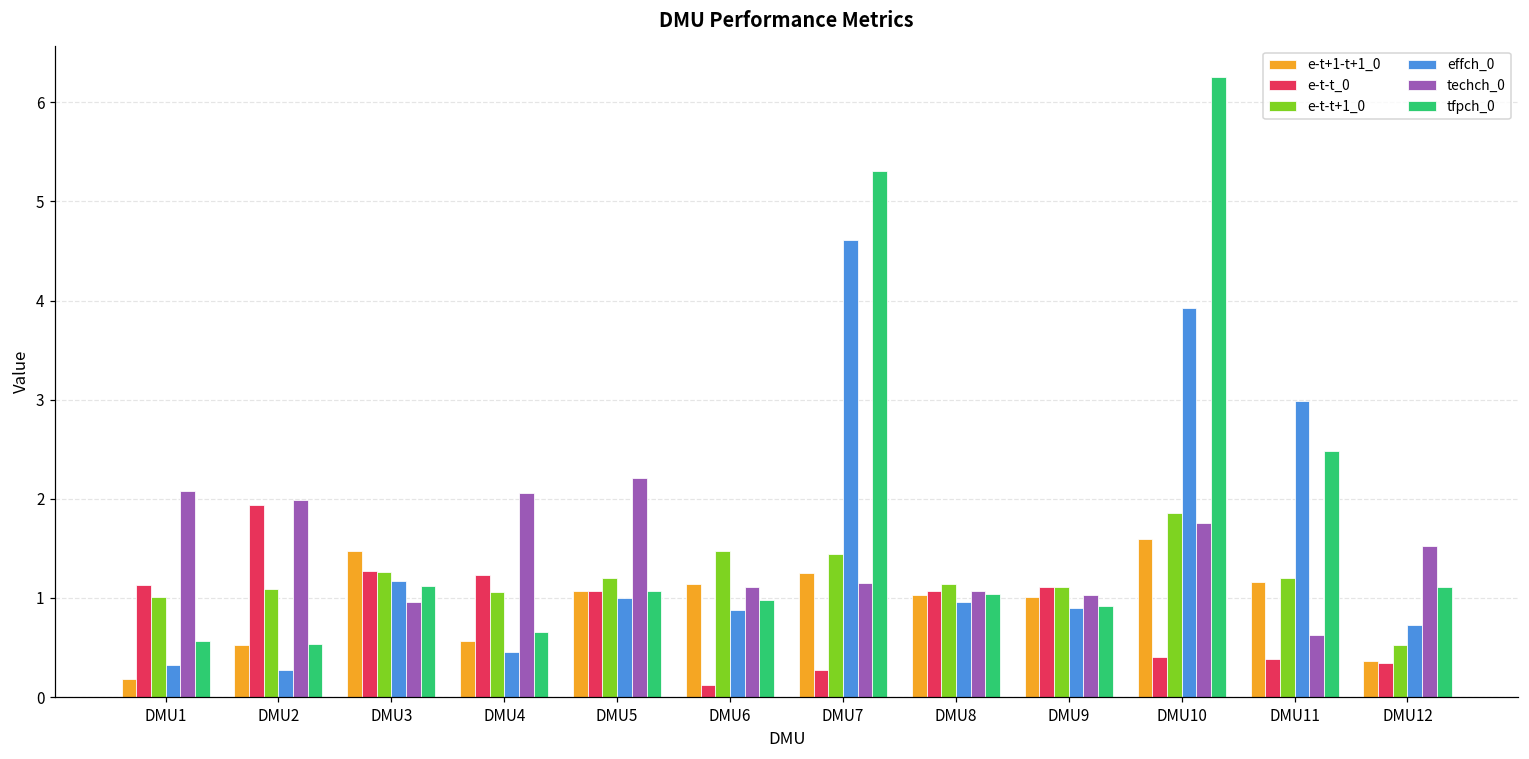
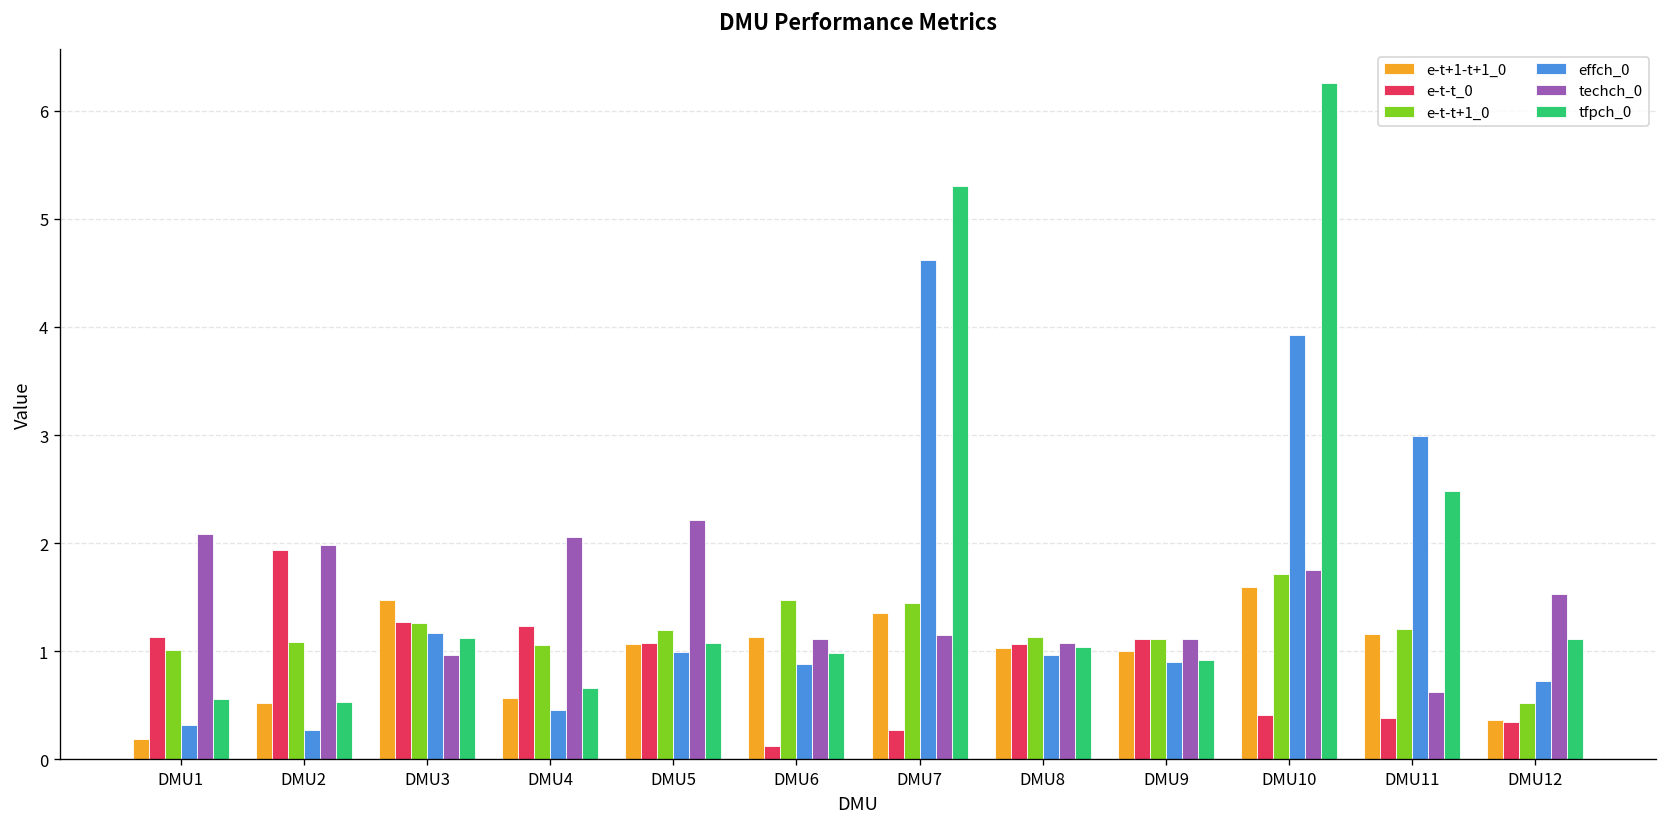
  {
    "e-t+1-t+1_0": {
      "DMU1": 0.2,
      "DMU2": 0.5,
      "DMU3": 1.5,
      "DMU4": 0.6,
      "DMU5": 1.1,
      "DMU6": 1.1,
-     "DMU7": 1.3,
+     "DMU7": 1.4,
      "DMU8": 1.0,
      "DMU9": 1.0,
      "DMU10": 1.6,
      "DMU11": 1.2,
      "DMU12": 0.4
    },
    "e-t-t_0": {
      "DMU1": 1.1,
      "DMU2": 1.9,
      "DMU3": 1.3,
      "DMU4": 1.2,
      "DMU5": 1.1,
      "DMU6": 0.1,
      "DMU7": 0.3,
      "DMU8": 1.1,
      "DMU9": 1.1,
      "DMU10": 0.4,
      "DMU11": 0.4,
      "DMU12": 0.3
    },
    "e-t-t+1_0": {
      "DMU1": 1.0,
      "DMU2": 1.1,
      "DMU3": 1.3,
      "DMU4": 1.1,
      "DMU5": 1.2,
      "DMU6": 1.5,
      "DMU7": 1.4,
      "DMU8": 1.1,
      "DMU9": 1.1,
-     "DMU10": 1.9,
+     "DMU10": 1.7,
      "DMU11": 1.2,
      "DMU12": 0.5
    },
    "effch_0": {
      "DMU1": 0.3,
      "DMU2": 0.3,
      "DMU3": 1.2,
      "DMU4": 0.5,
      "DMU5": 1.0,
      "DMU6": 0.9,
      "DMU7": 4.6,
      "DMU8": 1.0,
      "DMU9": 0.9,
      "DMU10": 3.9,
      "DMU11": 3.0,
      "DMU12": 0.7
    },
    "techch_0": {
      "DMU1": 2.1,
      "DMU2": 2.0,
      "DMU3": 1.0,
      "DMU4": 2.1,
      "DMU5": 2.2,
      "DMU6": 1.1,
      "DMU7": 1.1,
      "DMU8": 1.1,
-     "DMU9": 1.0,
+     "DMU9": 1.1,
      "DMU10": 1.8,
      "DMU11": 0.6,
      "DMU12": 1.5
    },
    "tfpch_0": {
      "DMU1": 0.6,
      "DMU2": 0.5,
      "DMU3": 1.1,
      "DMU4": 0.7,
      "DMU5": 1.1,
      "DMU6": 1.0,
      "DMU7": 5.3,
      "DMU8": 1.0,
      "DMU9": 0.9,
      "DMU10": 6.3,
      "DMU11": 2.5,
      "DMU12": 1.1
    }
  }
